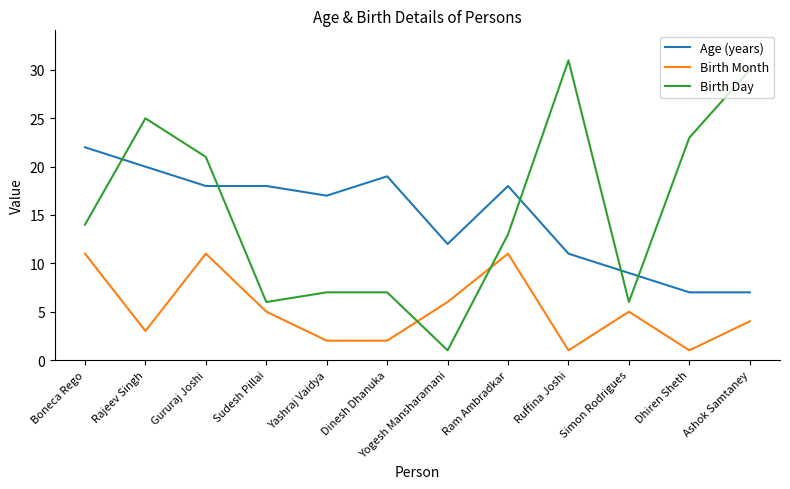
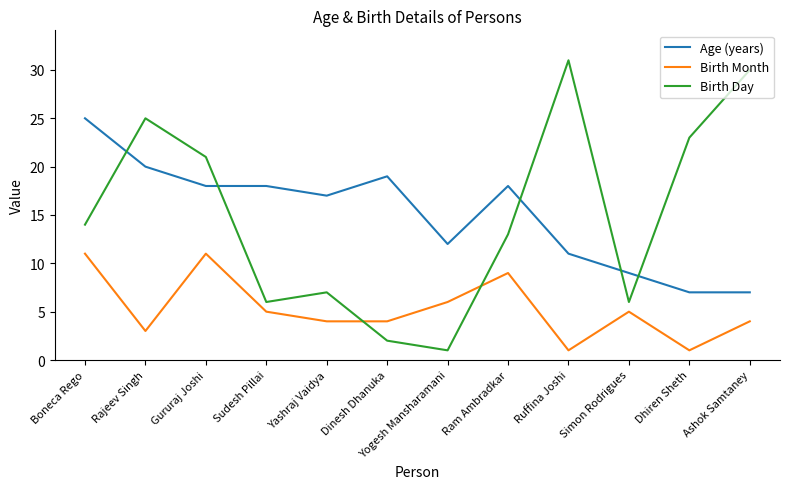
  {
    "Age (years)": {
-     "Boneca Rego": 22,
+     "Boneca Rego": 25,
      "Rajeev Singh": 20,
      "Gururaj Joshi": 18,
      "Sudesh Pillai": 18,
      "Yashraj Vaidya": 17,
      "Dinesh Dhanuka": 19,
      "Yogesh Mansharamani": 12,
      "Ram Ambradkar": 18,
      "Ruffina Joshi": 11,
      "Simon Rodrigues": 9,
      "Dhiren Sheth": 7,
      "Ashok Samtaney": 7
    },
    "Birth Month": {
      "Boneca Rego": 11,
      "Rajeev Singh": 3,
      "Gururaj Joshi": 11,
      "Sudesh Pillai": 5,
-     "Yashraj Vaidya": 2,
-     "Dinesh Dhanuka": 2,
+     "Yashraj Vaidya": 4,
+     "Dinesh Dhanuka": 4,
      "Yogesh Mansharamani": 6,
-     "Ram Ambradkar": 11,
+     "Ram Ambradkar": 9,
      "Ruffina Joshi": 1,
      "Simon Rodrigues": 5,
      "Dhiren Sheth": 1,
      "Ashok Samtaney": 4
    },
    "Birth Day": {
      "Boneca Rego": 14,
      "Rajeev Singh": 25,
      "Gururaj Joshi": 21,
      "Sudesh Pillai": 6,
      "Yashraj Vaidya": 7,
-     "Dinesh Dhanuka": 7,
+     "Dinesh Dhanuka": 2,
      "Yogesh Mansharamani": 1,
      "Ram Ambradkar": 13,
      "Ruffina Joshi": 31,
      "Simon Rodrigues": 6,
      "Dhiren Sheth": 23
    }
  }
